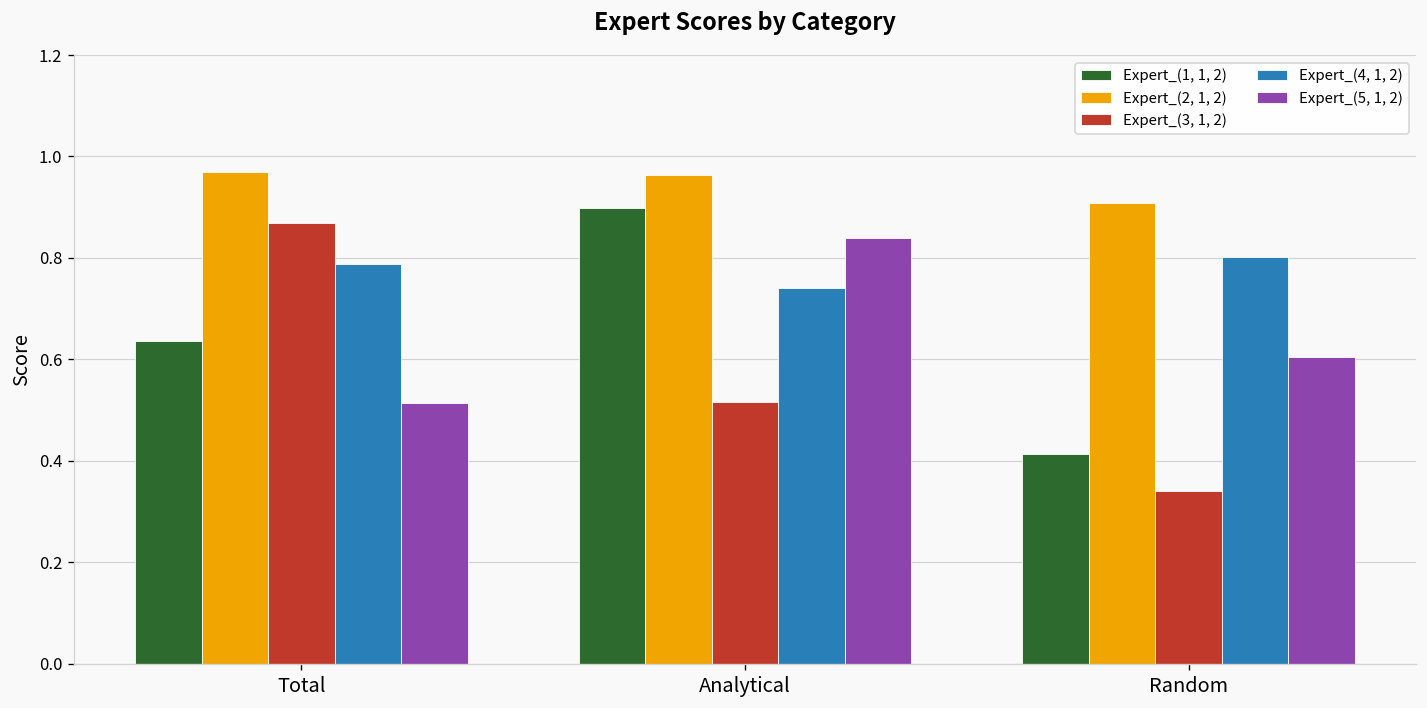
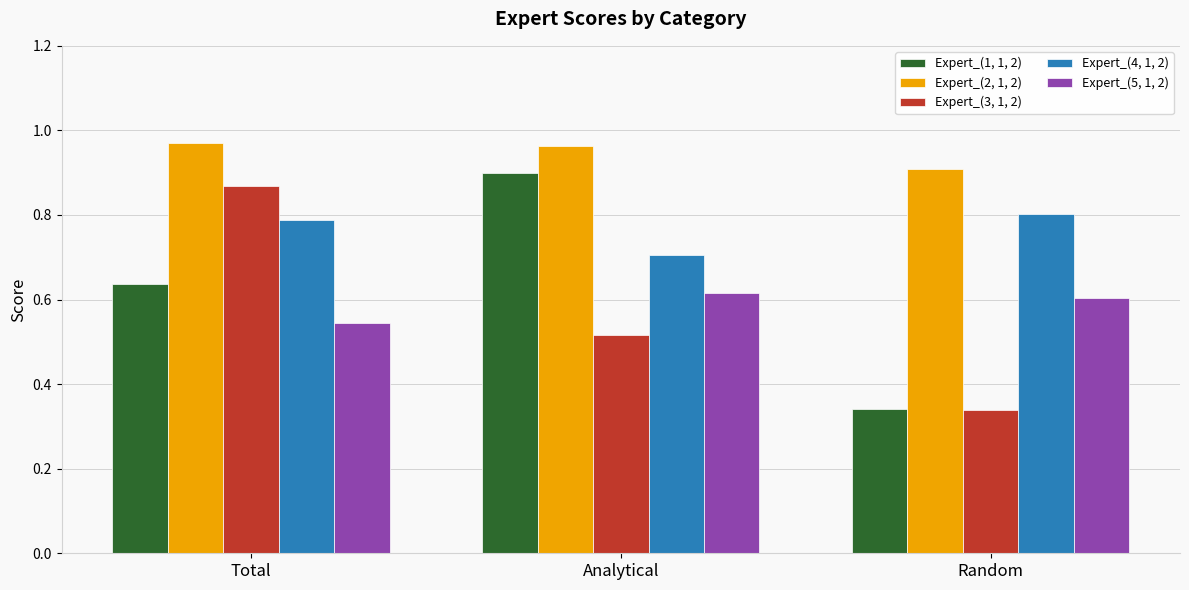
  {
    "Expert_(1, 1, 2)": {
      "Total": 0.64,
      "Analytical": 0.90,
-     "Random": 0.41
+     "Random": 0.34
    },
    "Expert_(2, 1, 2)": {
      "Total": 0.97,
      "Analytical": 0.96,
      "Random": 0.91
    },
    "Expert_(3, 1, 2)": {
      "Total": 0.87,
      "Analytical": 0.52,
      "Random": 0.34
    },
    "Expert_(4, 1, 2)": {
      "Total": 0.79,
-     "Analytical": 0.74,
+     "Analytical": 0.70,
      "Random": 0.80
    },
    "Expert_(5, 1, 2)": {
-     "Total": 0.51,
-     "Analytical": 0.84,
+     "Total": 0.54,
+     "Analytical": 0.61,
      "Random": 0.60
    }
  }
